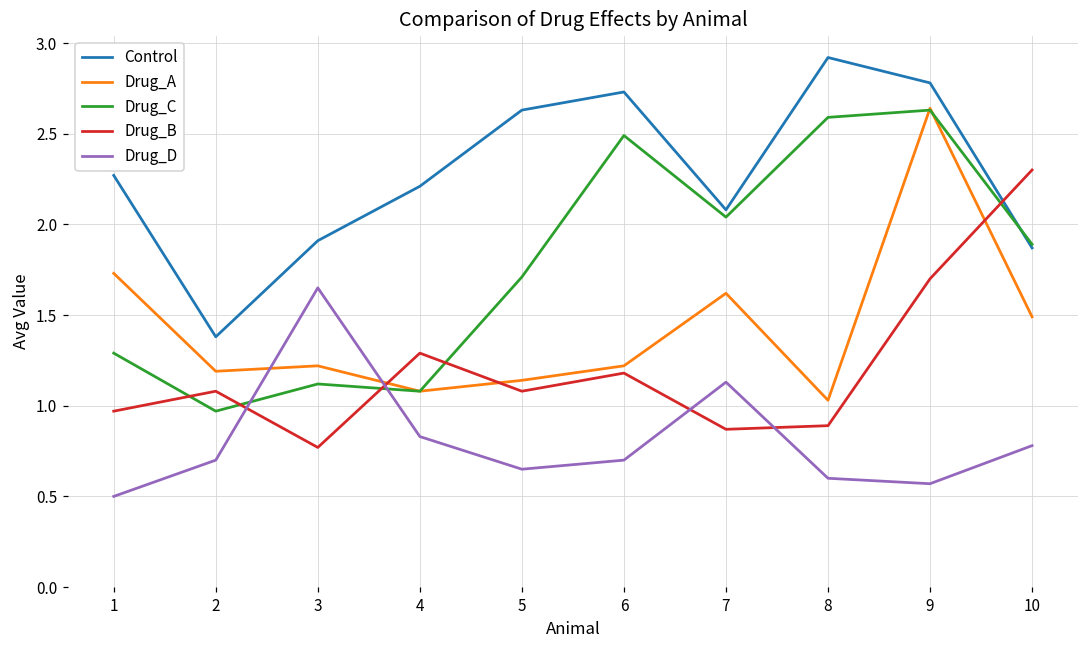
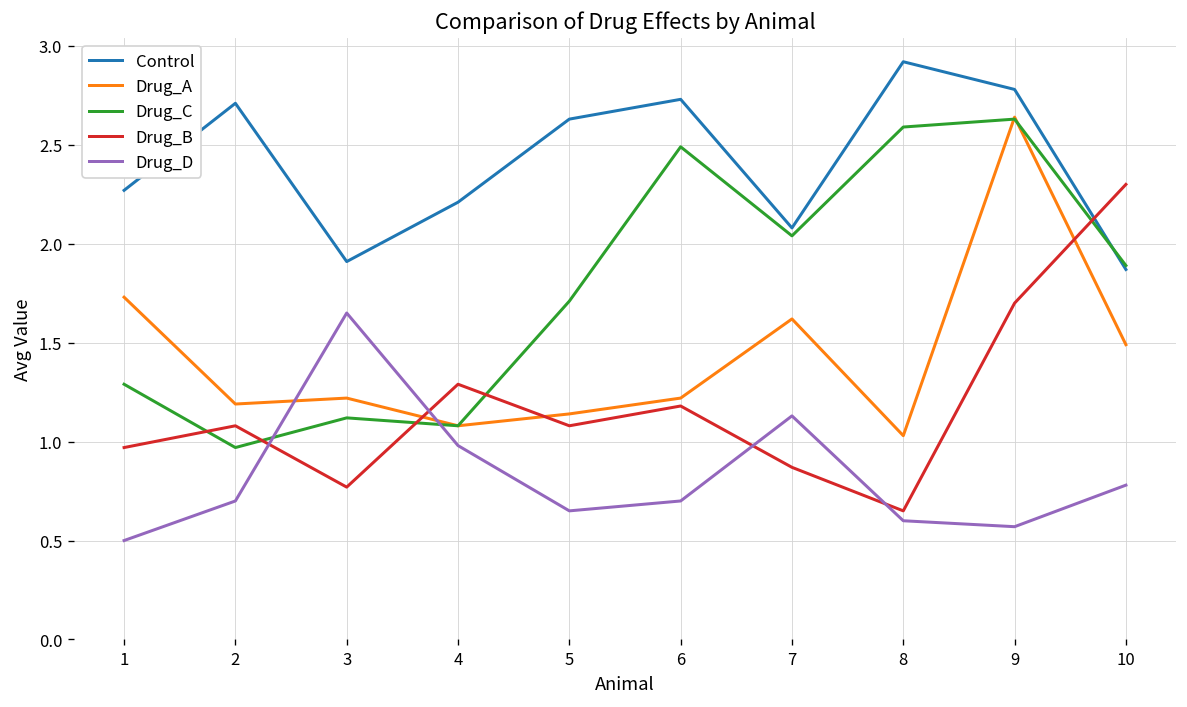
  {
    "Control": {
      "1": 2.27,
-     "2": 1.38,
+     "2": 2.71,
      "3": 1.91,
      "4": 2.21,
      "5": 2.63,
      "6": 2.73,
      "7": 2.08,
      "8": 2.92,
      "9": 2.78,
      "10": 1.87
    },
    "Drug_A": {
      "1": 1.73,
      "2": 1.19,
      "3": 1.22,
      "5": 1.14,
      "6": 1.22,
      "7": 1.62,
      "8": 1.03,
      "10": 1.49
    },
    "Drug_C": {
      "1": 1.29,
      "2": 0.97,
      "3": 1.12,
      "5": 1.71,
      "6": 2.49,
      "7": 2.04,
      "8": 2.59,
      "10": 1.89
    },
    "Drug_B": {
      "1": 0.97,
      "2": 1.08,
      "3": 0.77,
      "4": 1.29,
      "5": 1.08,
      "6": 1.18,
      "7": 0.87,
-     "8": 0.89,
+     "8": 0.65,
      "9": 1.70,
      "10": 2.30
    },
    "Drug_D": {
      "1": 0.50,
      "2": 0.70,
      "3": 1.65,
-     "4": 0.83,
+     "4": 0.98,
      "5": 0.65,
      "6": 0.70,
      "7": 1.13,
      "8": 0.60,
      "9": 0.57,
      "10": 0.78
    }
  }
